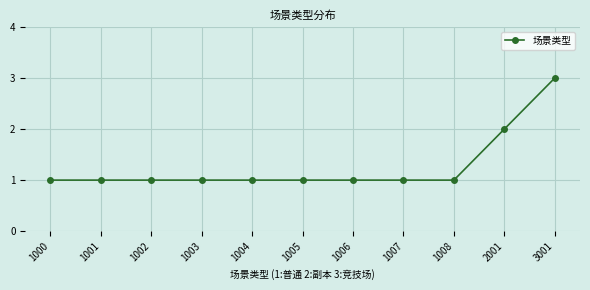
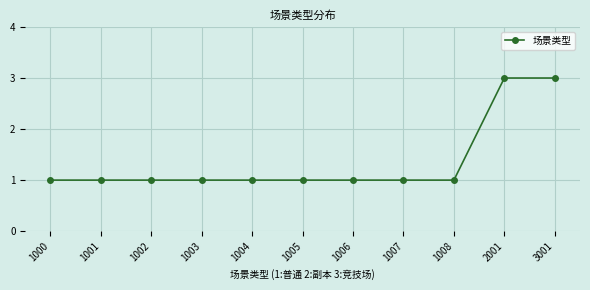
  {
    "1000": 1,
    "1001": 1,
    "1002": 1,
    "1003": 1,
    "1004": 1,
    "1005": 1,
    "1006": 1,
    "1007": 1,
    "1008": 1,
-   "2001": 2,
+   "2001": 3,
    "3001": 3
  }
